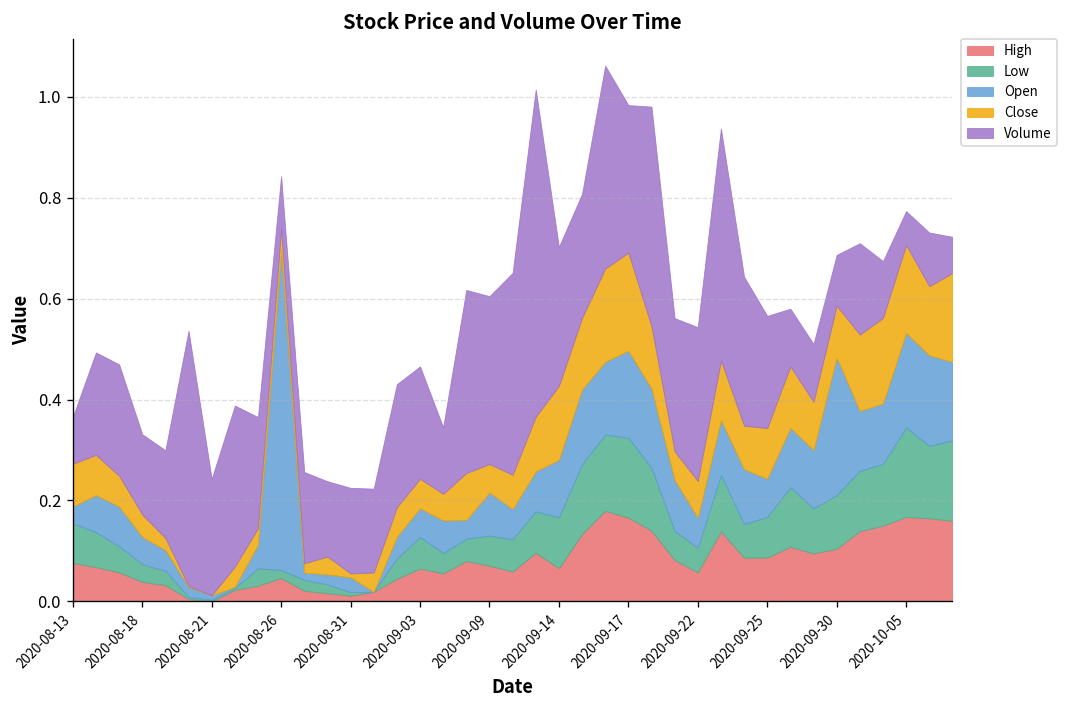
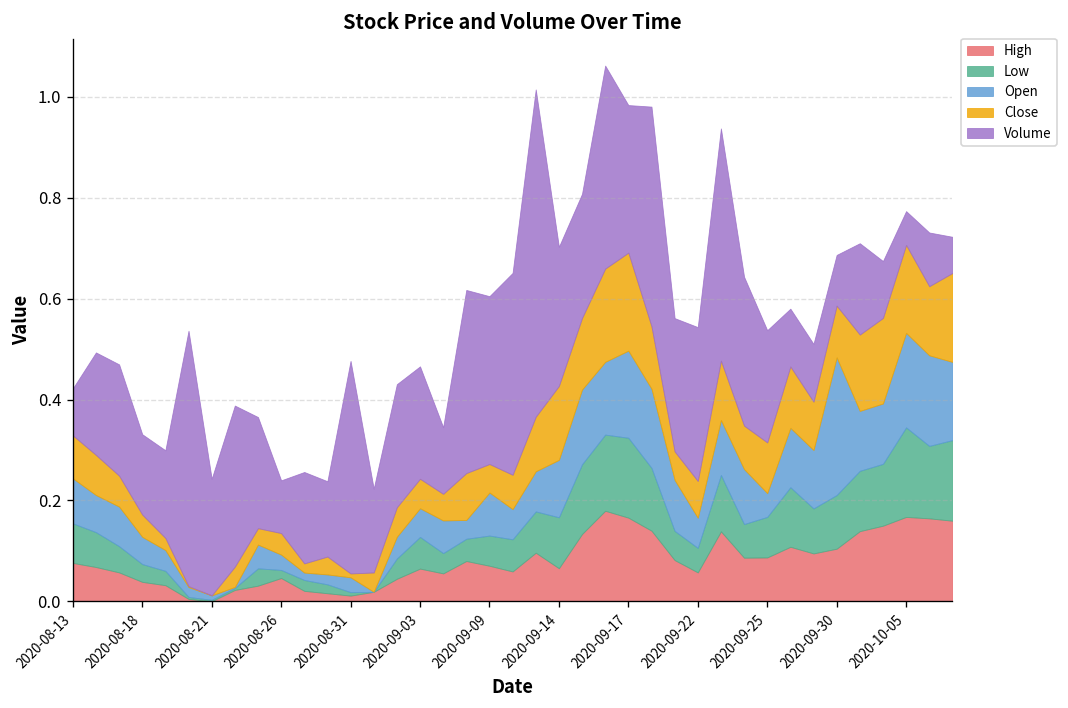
  {
    "High": {
      "2020-08-13": 0.08,
      "2020-08-18": 0.04,
      "2020-08-26": 0.05,
      "2020-08-31": 0.01,
      "2020-09-03": 0.06,
      "2020-09-09": 0.07,
      "2020-09-14": 0.07,
      "2020-09-17": 0.17,
      "2020-09-22": 0.06,
      "2020-09-25": 0.09,
      "2020-09-30": 0.10,
      "2020-10-05": 0.17
    },
    "Low": {
      "2020-08-13": 0.08,
      "2020-08-18": 0.04,
      "2020-08-26": 0.02,
      "2020-08-31": 0.01,
      "2020-09-03": 0.06,
      "2020-09-09": 0.06,
      "2020-09-14": 0.10,
      "2020-09-17": 0.16,
      "2020-09-22": 0.05,
      "2020-09-25": 0.08,
      "2020-09-30": 0.11,
      "2020-10-05": 0.18
    },
    "Open": {
-     "2020-08-13": 0.03,
+     "2020-08-13": 0.09,
      "2020-08-18": 0.05,
-     "2020-08-26": 0.63,
+     "2020-08-26": 0.03,
      "2020-08-31": 0.03,
      "2020-09-03": 0.06,
      "2020-09-09": 0.09,
      "2020-09-14": 0.11,
      "2020-09-17": 0.17,
      "2020-09-22": 0.06,
-     "2020-09-25": 0.08,
+     "2020-09-25": 0.05,
      "2020-09-30": 0.27,
      "2020-10-05": 0.19
    },
    "Close": {
      "2020-08-13": 0.09,
      "2020-08-18": 0.04,
      "2020-08-26": 0.04,
      "2020-08-31": 0.01,
      "2020-09-03": 0.06,
      "2020-09-09": 0.06,
      "2020-09-14": 0.15,
      "2020-09-17": 0.19,
      "2020-09-22": 0.07,
      "2020-09-25": 0.10,
      "2020-09-30": 0.10,
      "2020-10-05": 0.17
    },
    "Volume": {
      "2020-08-13": 0.09,
      "2020-08-18": 0.16,
      "2020-08-21": 0.23,
      "2020-08-26": 0.10,
-     "2020-08-31": 0.17,
+     "2020-08-31": 0.42,
      "2020-09-03": 0.22,
      "2020-09-09": 0.33,
      "2020-09-14": 0.28,
      "2020-09-17": 0.29,
      "2020-09-22": 0.31,
      "2020-09-25": 0.22,
      "2020-09-30": 0.10,
      "2020-10-05": 0.07
    }
  }
